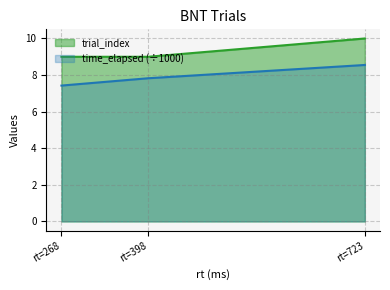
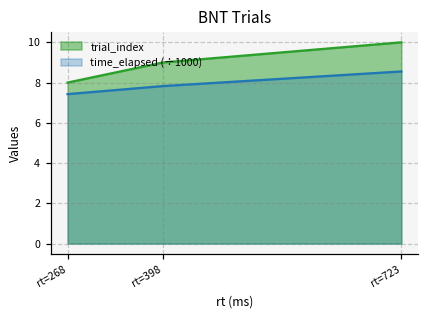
  {
    "trial_index": {
-     "rt=268": 9,
+     "rt=268": 8,
      "rt=398": 9,
      "rt=723": 10
    },
    "time_elapsed (÷1000)": {
      "rt=268": 7.4,
      "rt=398": 7.8,
      "rt=723": 8.6
    }
  }
